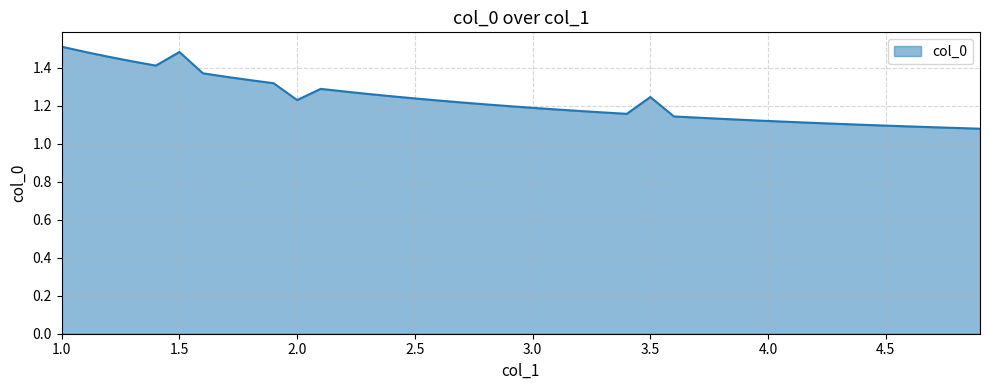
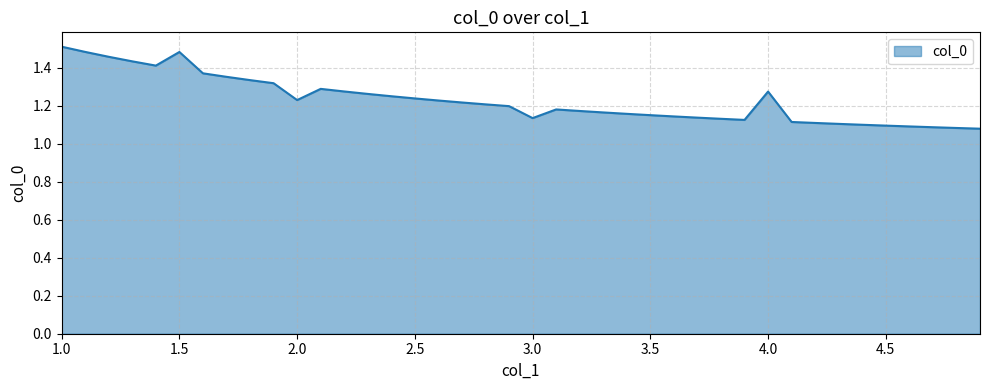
  {
    "1.0": 1.51,
    "1.5": 1.48,
    "2.0": 1.23,
    "2.5": 1.24,
-   "3.0": 1.19,
-   "3.5": 1.25,
-   "4.0": 1.12,
+   "3.0": 1.14,
+   "3.5": 1.15,
+   "4.0": 1.28,
    "4.5": 1.10
  }
